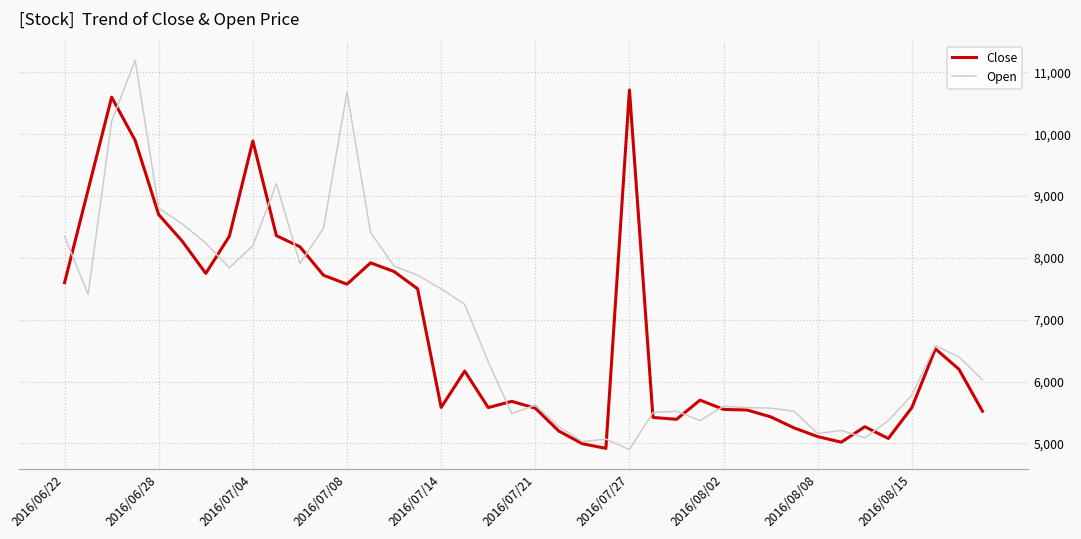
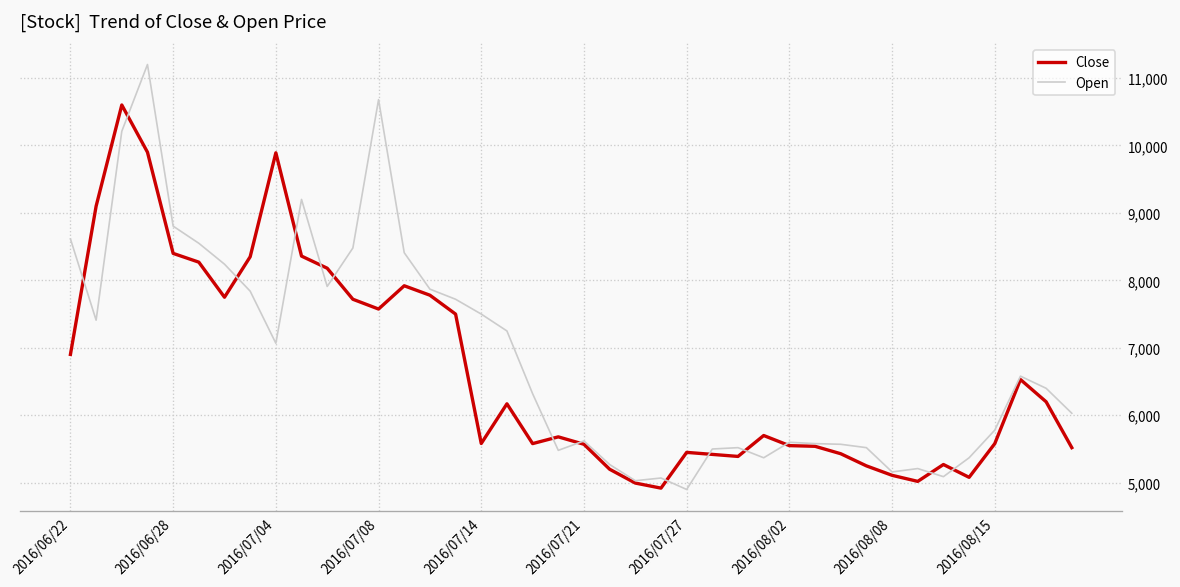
  {
    "Close": {
-     "2016/06/22": "7,600",
-     "2016/06/28": "8,700",
+     "2016/06/22": "6,900",
+     "2016/06/28": "8,400",
      "2016/07/04": "9,900",
      "2016/07/08": "7,600",
      "2016/07/14": "5,600",
      "2016/07/21": "5,600",
-     "2016/07/27": "10,700",
+     "2016/07/27": "5,500",
      "2016/08/02": "5,600",
      "2016/08/08": "5,100",
      "2016/08/15": "5,600"
    },
    "Open": {
-     "2016/06/22": "8,400",
+     "2016/06/22": "8,600",
      "2016/06/28": "8,800",
-     "2016/07/04": "8,200",
+     "2016/07/04": "7,100",
      "2016/07/08": "10,700",
      "2016/07/14": "7,500",
      "2016/07/21": "5,600",
      "2016/07/27": "4,900",
      "2016/08/02": "5,600",
      "2016/08/08": "5,200",
      "2016/08/15": "5,800"
    }
  }
